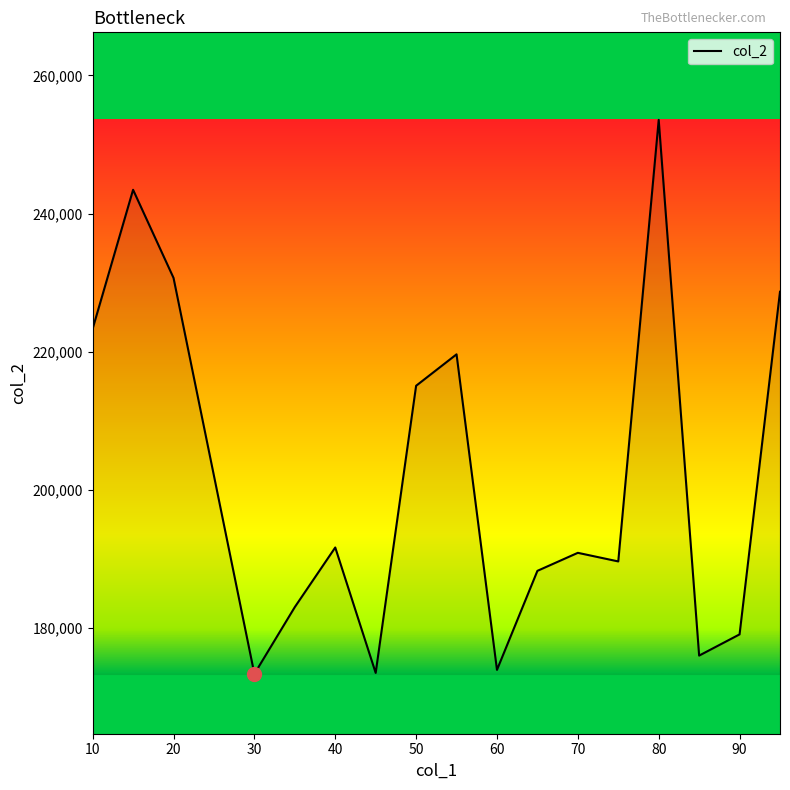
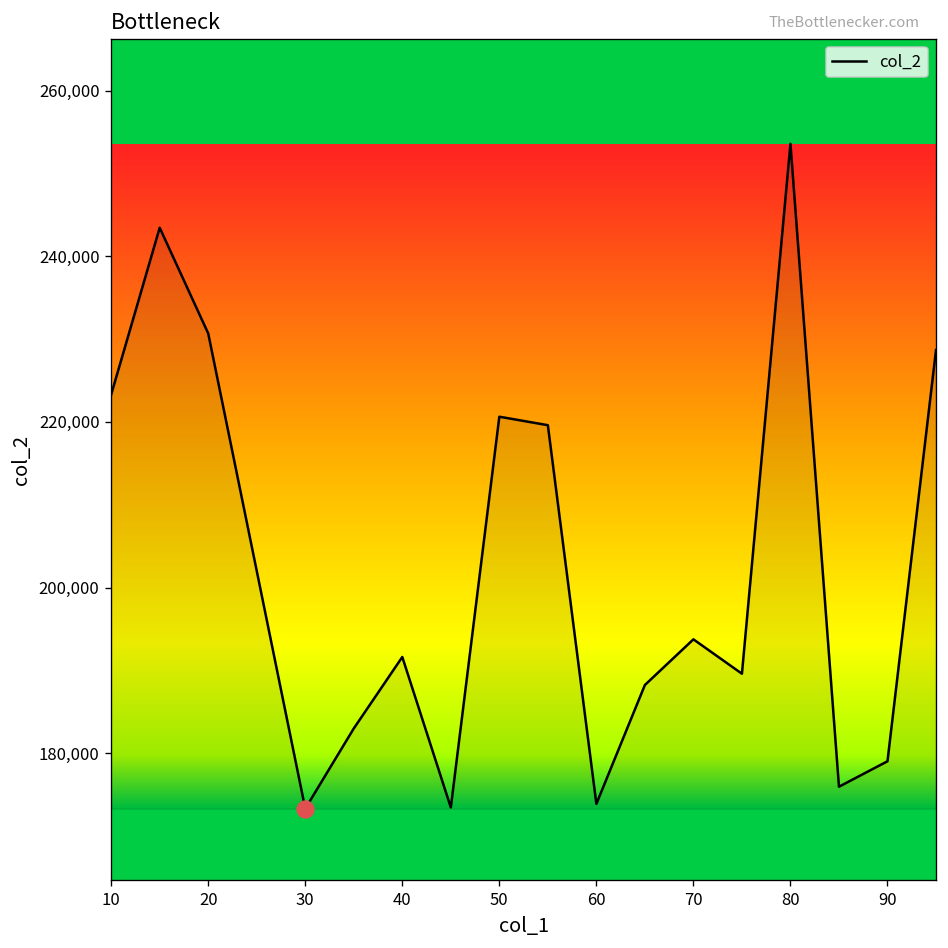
  {
    "col_2": {
      "10": "223,000",
      "20": "231,000",
      "40": "192,000",
-     "50": "215,000",
+     "50": "221,000",
      "60": "174,000",
-     "70": "191,000",
+     "70": "194,000",
      "80": "254,000",
      "90": "179,000"
    }
  }
